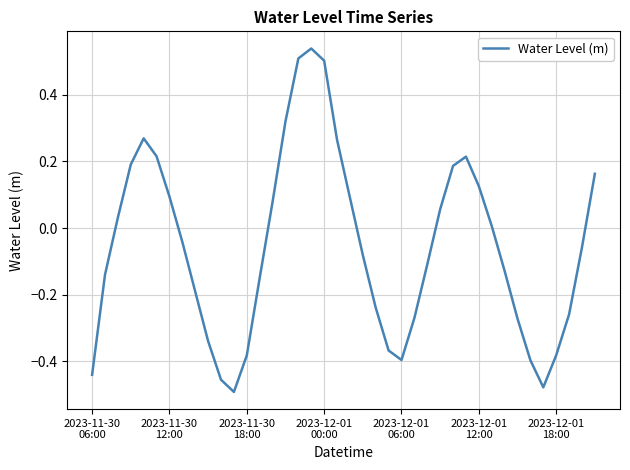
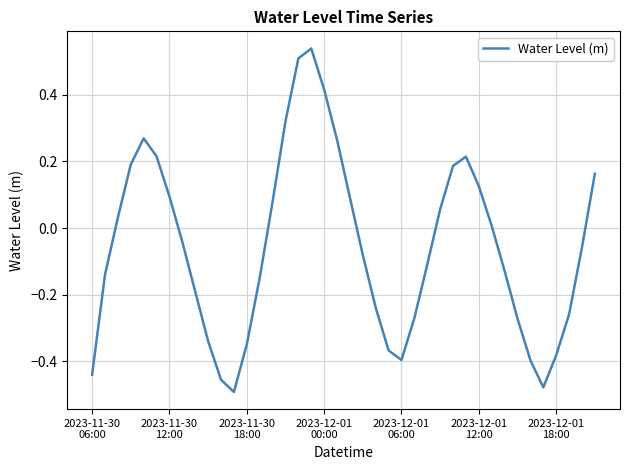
  {
    "2023-11-30 06:00": -0.44,
    "2023-11-30 12:00": 0.09,
-   "2023-11-30 18:00": -0.38,
-   "2023-12-01 00:00": 0.50,
+   "2023-11-30 18:00": -0.35,
+   "2023-12-01 00:00": 0.42,
    "2023-12-01 06:00": -0.40,
    "2023-12-01 12:00": 0.13,
    "2023-12-01 18:00": -0.38
  }
